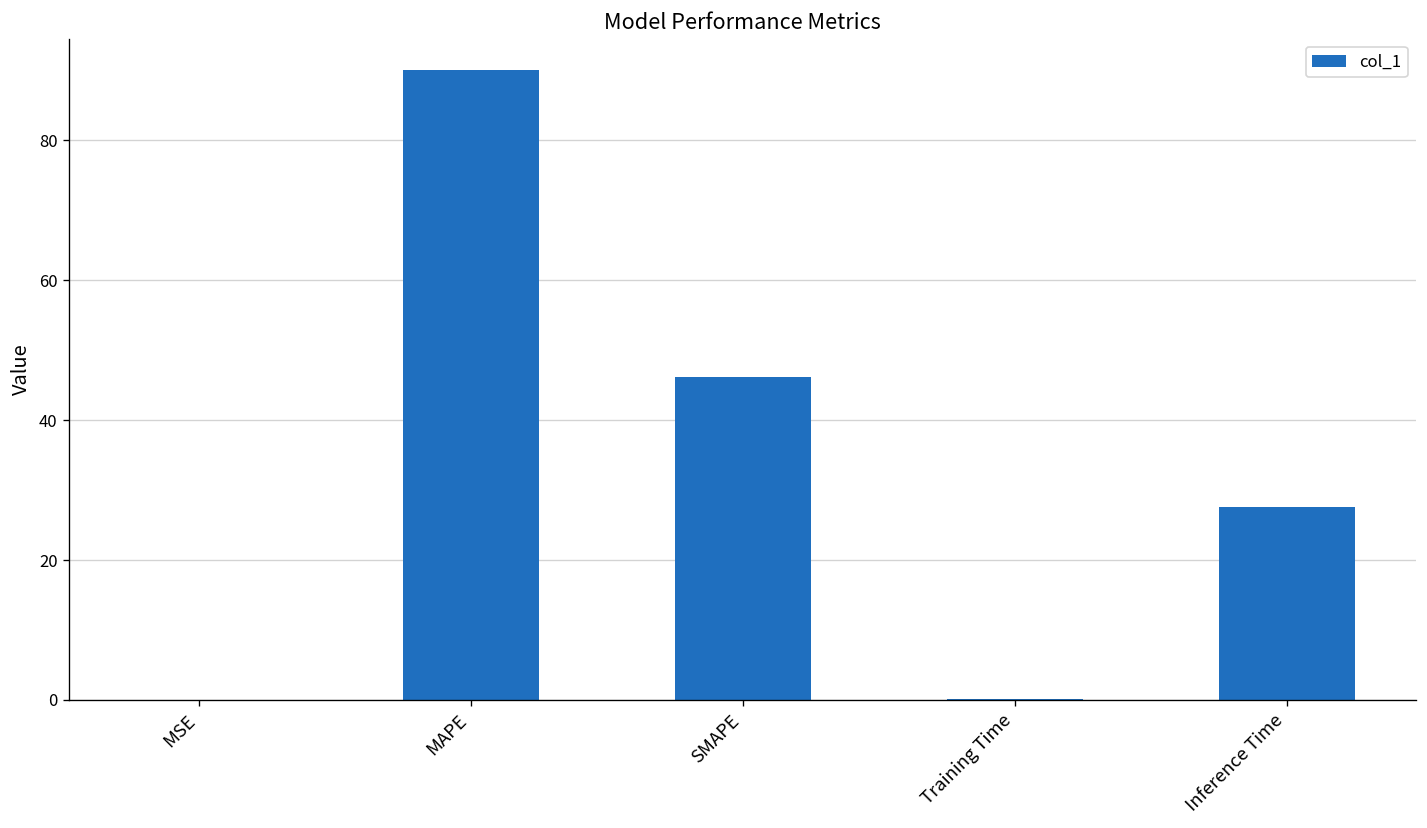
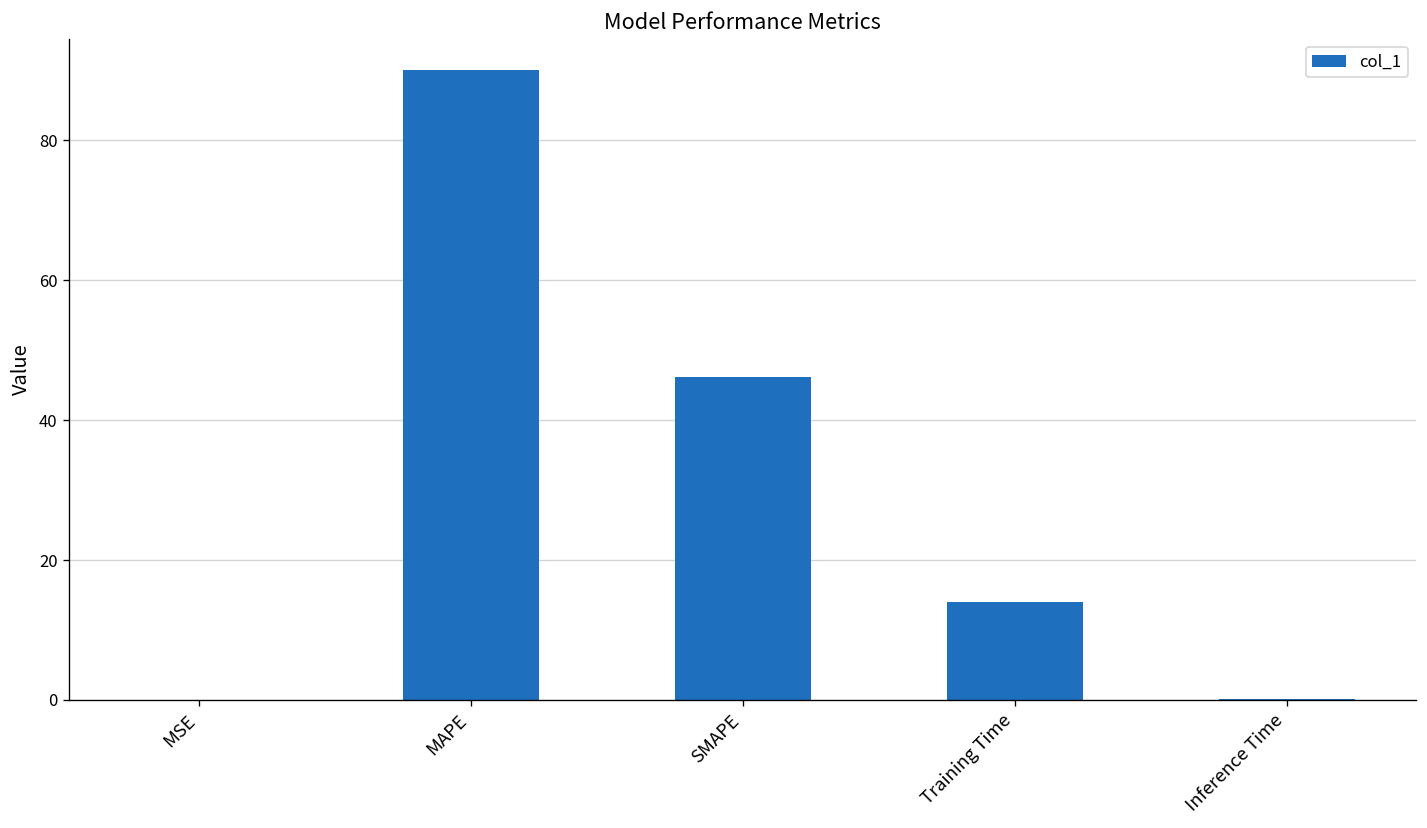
  {
    "MAPE": 90,
    "SMAPE": 46,
-   "Training Time": 0,
-   "Inference Time": 28
+   "Training Time": 14,
+   "Inference Time": 0
  }
